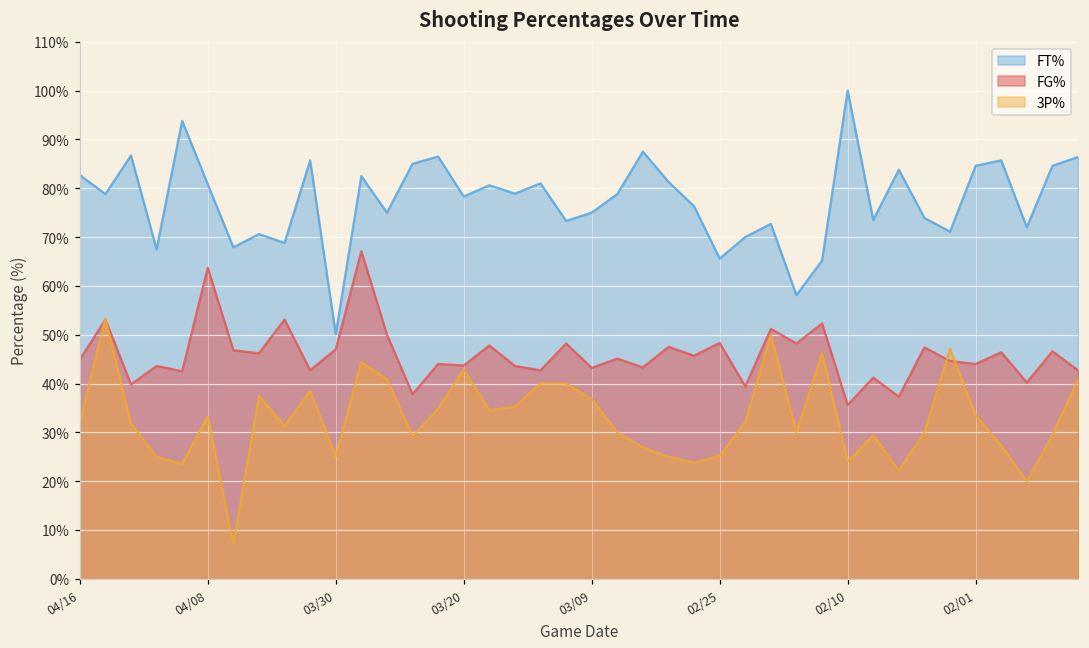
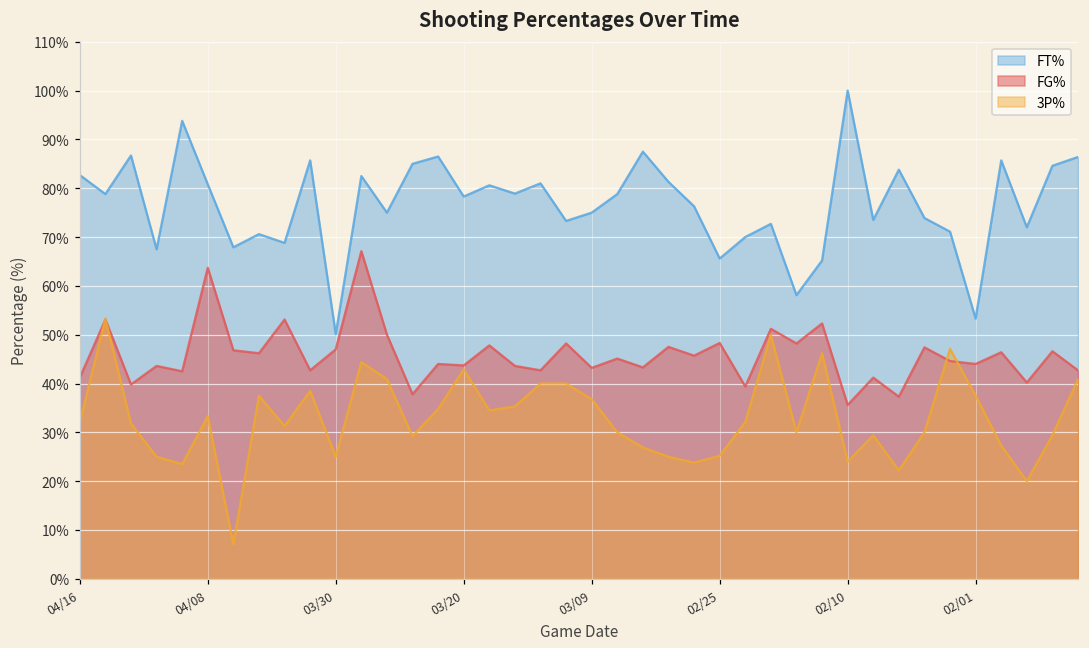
  {
    "FT%": {
      "04/16": "83%",
      "04/08": "81%",
      "03/30": "50%",
      "03/20": "78%",
      "03/09": "75%",
      "02/25": "66%",
      "02/10": "100%",
-     "02/01": "85%"
+     "02/01": "53%"
    },
    "FG%": {
-     "04/16": "45%",
+     "04/16": "41%",
      "04/08": "64%",
      "03/30": "47%",
      "03/20": "44%",
      "03/09": "43%",
      "02/25": "48%",
      "02/10": "36%",
      "02/01": "44%"
    },
    "3P%": {
      "04/16": "32%",
      "04/08": "33%",
      "03/30": "25%",
      "03/20": "43%",
      "03/09": "37%",
      "02/25": "25%",
      "02/10": "24%",
-     "02/01": "34%"
+     "02/01": "38%"
    }
  }
